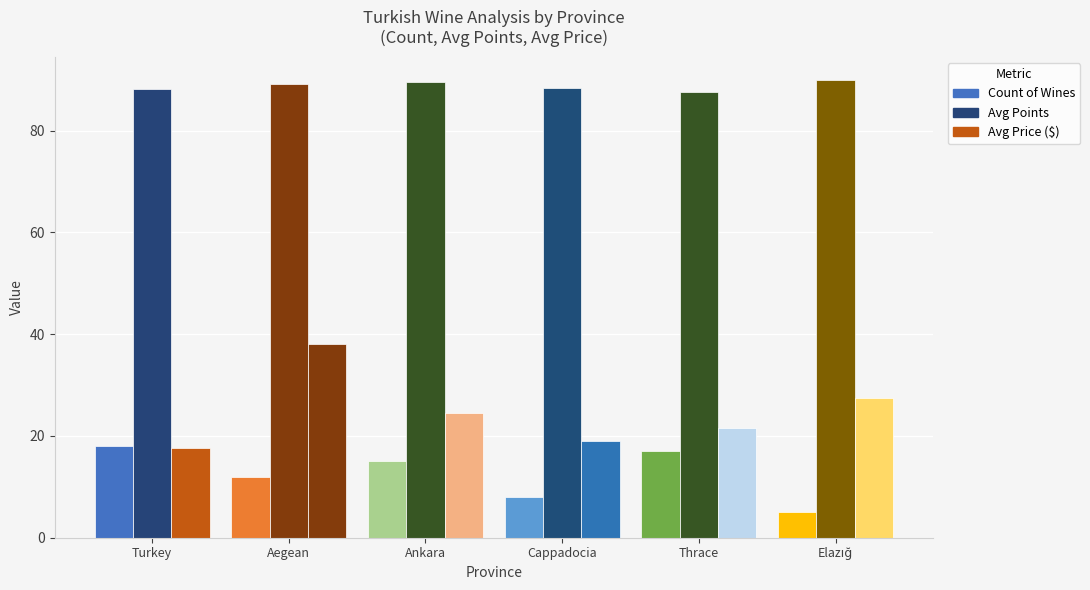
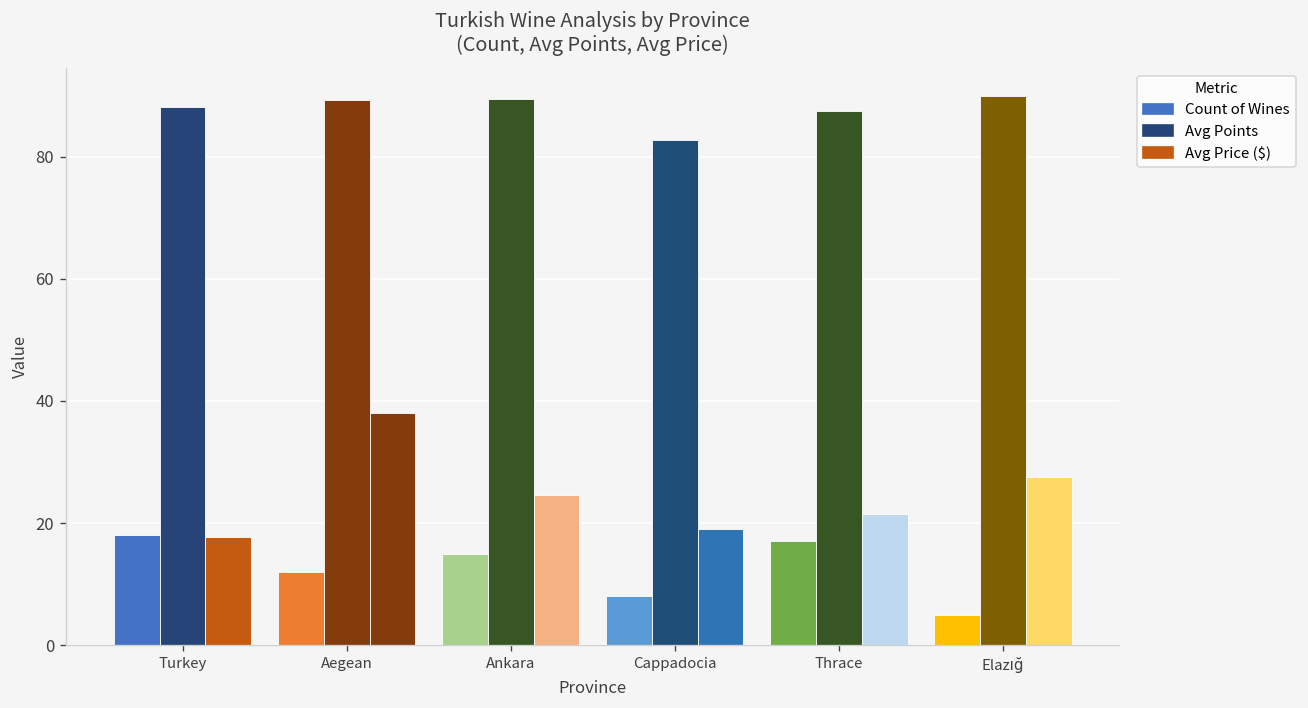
  {
    "Count of Wines": {
      "Turkey": 18,
      "Aegean": 12,
      "Ankara": 15,
      "Cappadocia": 8,
      "Thrace": 17,
      "Elazığ": 5
    },
    "Avg Points": {
      "Turkey": 88,
      "Aegean": 89,
      "Ankara": 90,
-     "Cappadocia": 88,
+     "Cappadocia": 83,
      "Thrace": 88,
      "Elazığ": 90
    },
    "Avg Price ($)": {
      "Turkey": 18,
      "Aegean": 38,
      "Ankara": 25,
      "Cappadocia": 19,
      "Thrace": 22,
      "Elazığ": 28
    }
  }
